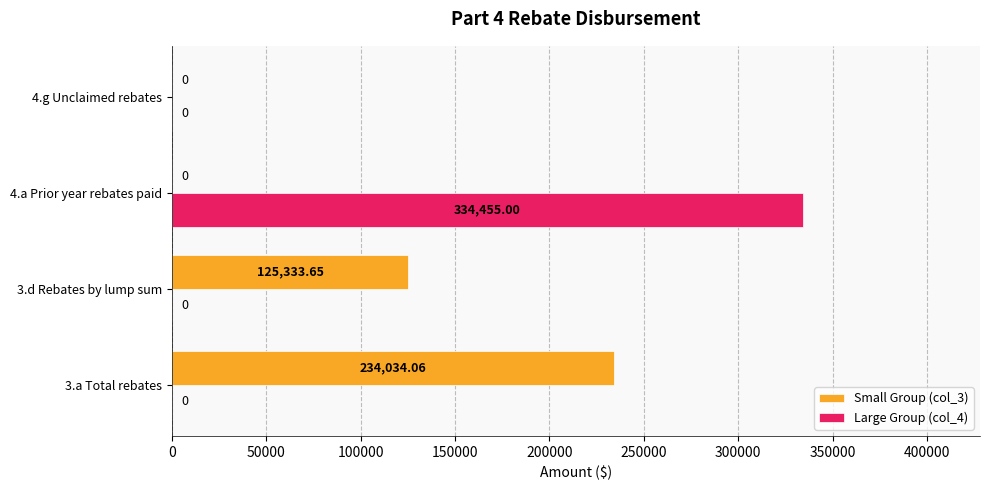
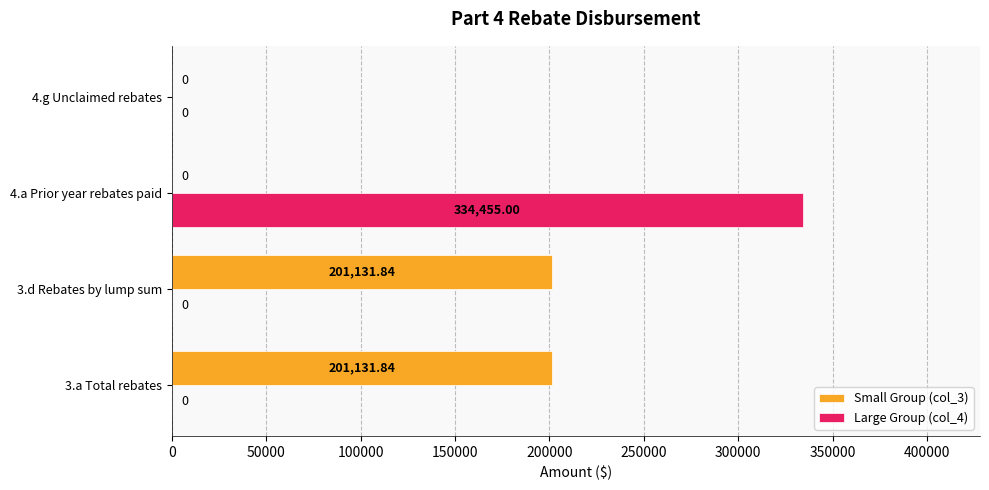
  {
    "Small Group (col_3)": {
      "4.g Unclaimed rebates": "0",
      "4.a Prior year rebates paid": "0",
-     "3.d Rebates by lump sum": "125,333.65",
-     "3.a Total rebates": "234,034.06"
+     "3.d Rebates by lump sum": "201,131.84",
+     "3.a Total rebates": "201,131.84"
    },
    "Large Group (col_4)": {
      "4.g Unclaimed rebates": "0",
      "4.a Prior year rebates paid": "334,455.00",
      "3.d Rebates by lump sum": "0",
      "3.a Total rebates": "0"
    }
  }
